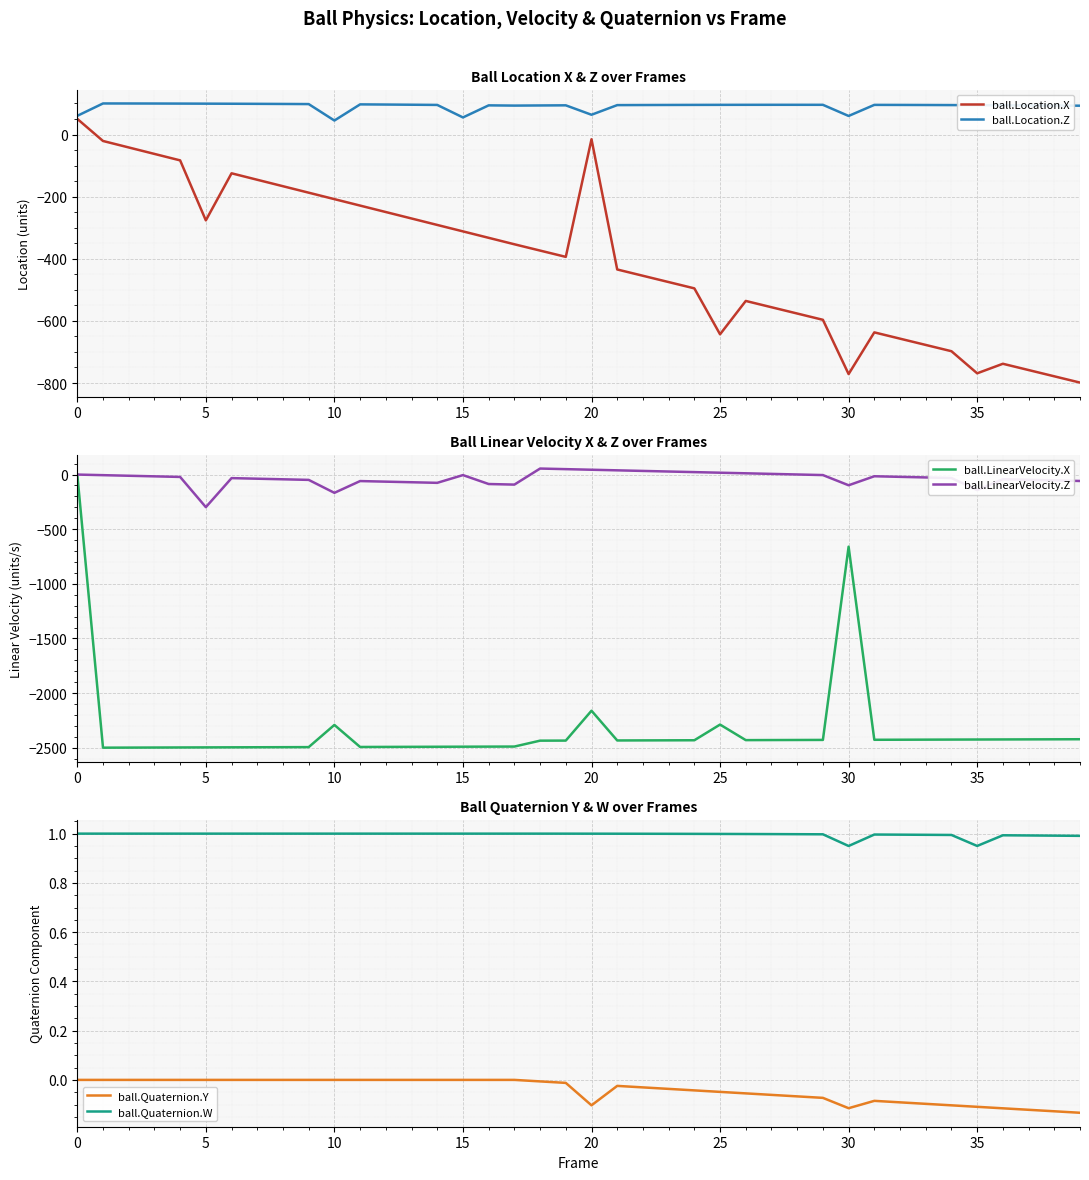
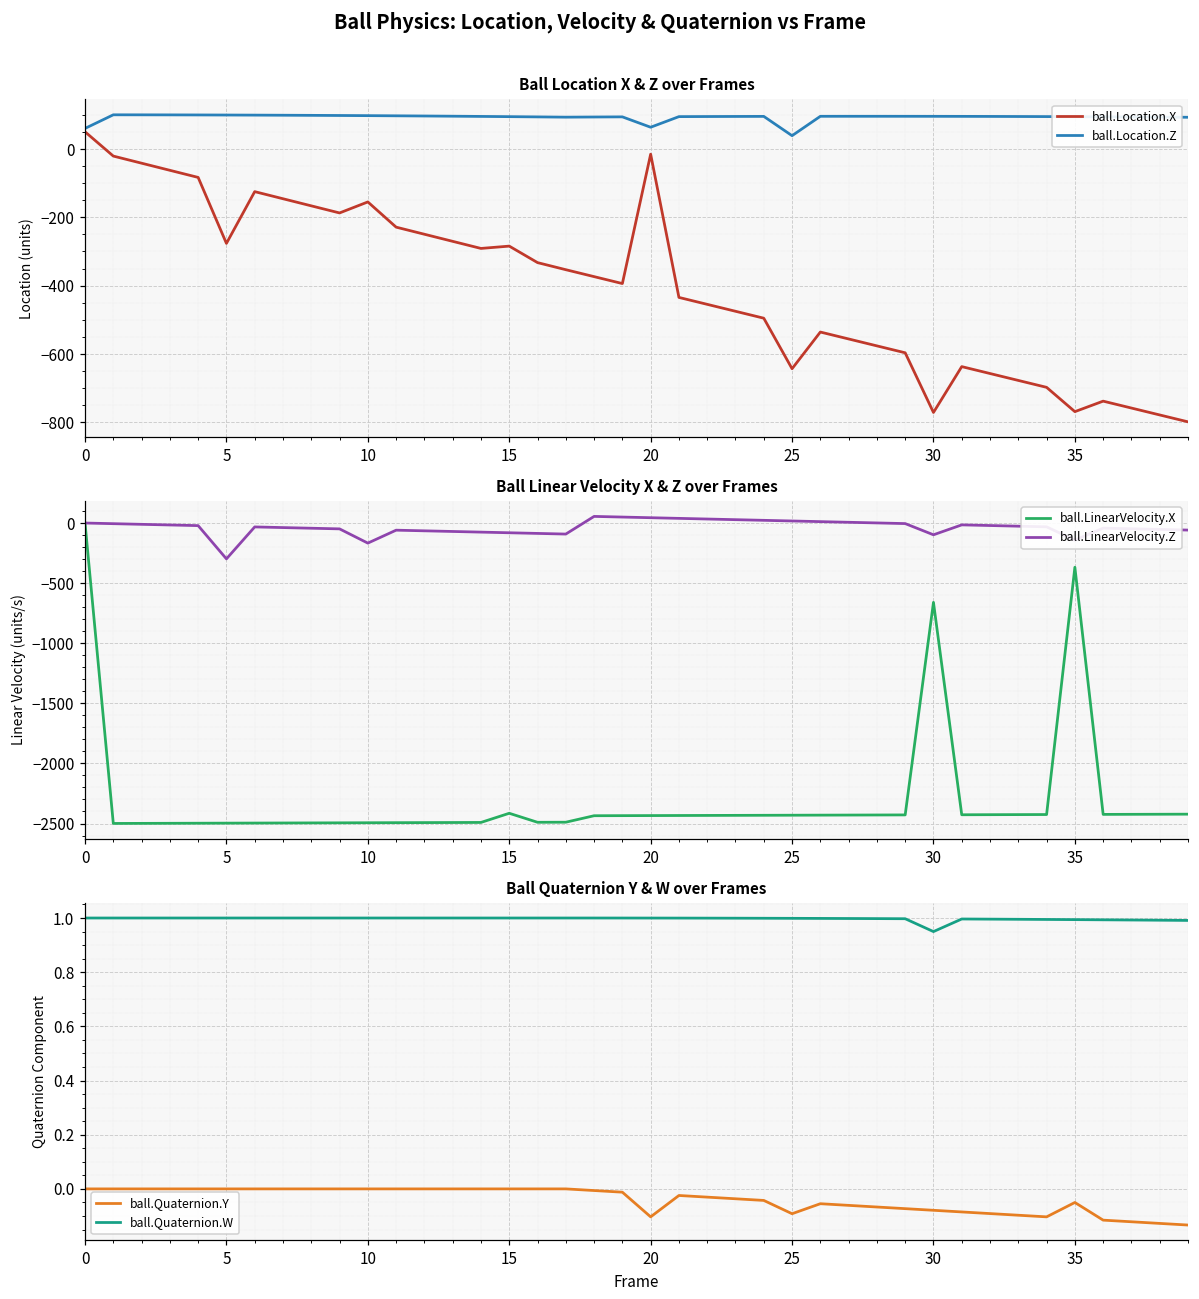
  {
    "Ball Location X & Z over Frames": {
      "ball.Location.X": {
        "0": 50,
        "5": -280,
-       "10": -210,
-       "15": -310,
+       "10": -160,
+       "15": -280,
        "20": -20,
        "25": -640,
        "30": -770,
        "35": -770
      },
      "ball.Location.Z": {
        "0": 60,
        "5": 100,
-       "10": 50,
-       "15": 50,
+       "10": 100,
+       "15": 90,
        "20": 60,
-       "25": 100,
-       "30": 60
+       "25": 40,
+       "30": 100
      }
    },
    "Ball Linear Velocity X & Z over Frames": {
      "ball.LinearVelocity.X": {
        "5": -2500,
-       "10": -2290,
-       "15": -2490,
-       "20": -2160,
-       "25": -2290,
+       "10": -2490,
+       "15": -2410,
+       "20": -2430,
+       "25": -2430,
        "30": -660,
-       "35": -2420
+       "35": -370
      },
      "ball.LinearVelocity.Z": {
        "5": -300,
        "10": -170,
-       "15": 0,
+       "15": -80,
        "20": 40,
        "25": 20,
        "30": -100
      }
    },
    "Ball Quaternion Y & W over Frames": {
      "ball.Quaternion.Y": {
        "0": 0.00,
        "5": 0.00,
        "10": 0.00,
        "15": 0.00,
        "20": -0.10,
-       "25": -0.05,
-       "30": -0.11,
-       "35": -0.11
+       "25": -0.09,
+       "30": -0.08,
+       "35": -0.05
      },
      "ball.Quaternion.W": {
        "0": 1.00,
        "5": 1.00,
        "10": 1.00,
        "15": 1.00,
        "20": 1.00,
        "25": 1.00,
        "30": 0.95,
-       "35": 0.95
+       "35": 0.99
      }
    }
  }
